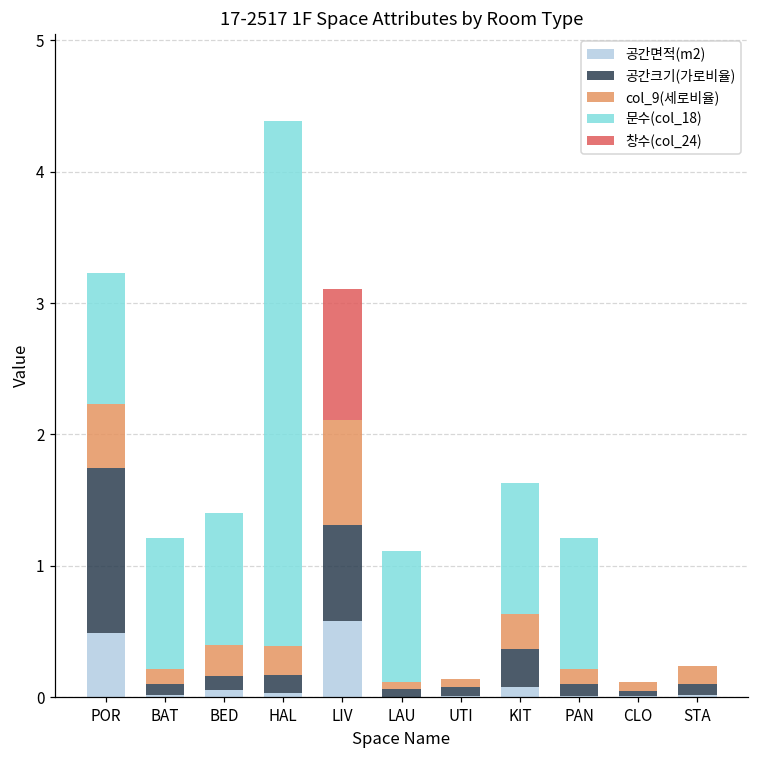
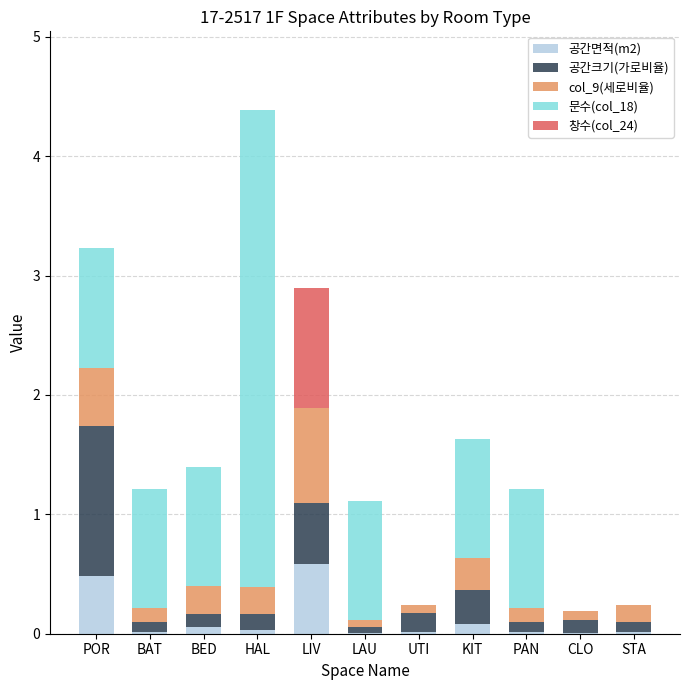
  {
    "공간크기(가로비율)": {
      "POR": 1.25,
      "BAT": 0.08,
      "BED": 0.11,
      "HAL": 0.14,
-     "LIV": 0.73,
+     "LIV": 0.52,
      "LAU": 0.06,
-     "UTI": 0.06,
+     "UTI": 0.16,
      "KIT": 0.29,
      "PAN": 0.09,
-     "CLO": 0.04,
+     "CLO": 0.11,
      "STA": 0.09
    }
  }
